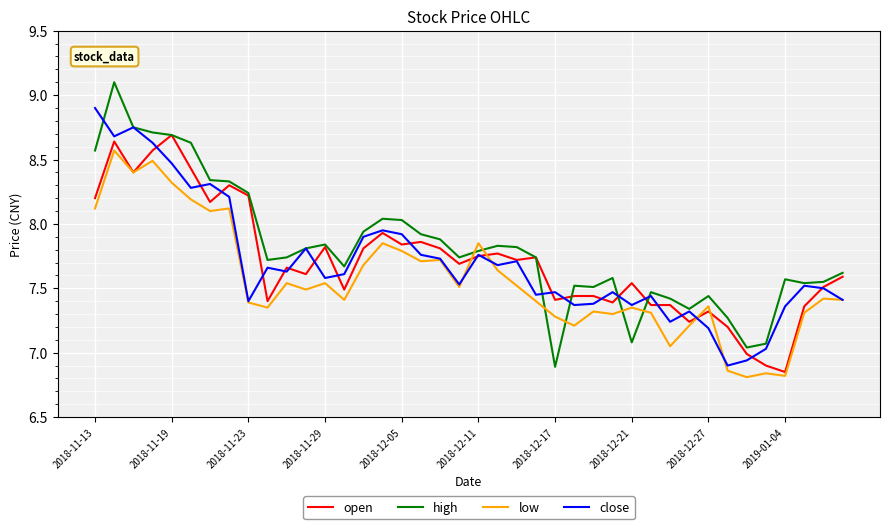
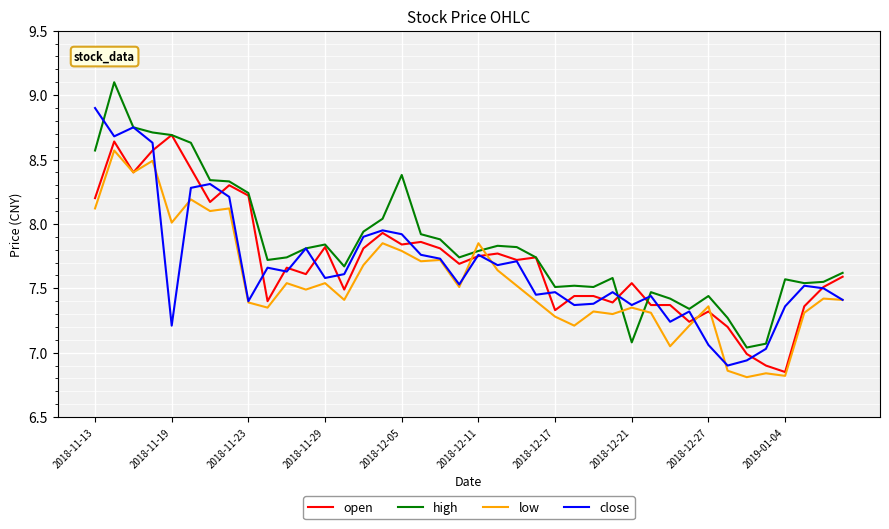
  {
    "open": {
      "2018-11-13": 8.20,
      "2018-11-23": 8.22,
      "2018-11-29": 7.82,
      "2018-12-05": 7.84,
-     "2018-12-17": 7.41,
+     "2018-12-17": 7.33,
      "2018-12-21": 7.54,
      "2018-12-27": 7.32,
      "2019-01-04": 6.85
    },
    "high": {
      "2018-11-13": 8.57,
      "2018-11-23": 8.24,
      "2018-11-29": 7.84,
-     "2018-12-05": 8.03,
+     "2018-12-05": 8.38,
      "2018-12-11": 7.79,
-     "2018-12-17": 6.89,
+     "2018-12-17": 7.51,
      "2018-12-21": 7.08,
      "2018-12-27": 7.44,
      "2019-01-04": 7.57
    },
    "low": {
      "2018-11-13": 8.12,
-     "2018-11-19": 8.32,
+     "2018-11-19": 8.01,
      "2018-11-29": 7.54,
      "2018-12-05": 7.79,
      "2018-12-11": 7.85,
      "2018-12-17": 7.28,
      "2018-12-21": 7.35,
      "2018-12-27": 7.36,
      "2019-01-04": 6.82
    },
    "close": {
      "2018-11-13": 8.90,
-     "2018-11-19": 8.47,
+     "2018-11-19": 7.21,
      "2018-11-29": 7.58,
      "2018-12-05": 7.92,
      "2018-12-17": 7.47,
      "2018-12-21": 7.37,
-     "2018-12-27": 7.19,
+     "2018-12-27": 7.06,
      "2019-01-04": 7.36
    }
  }
